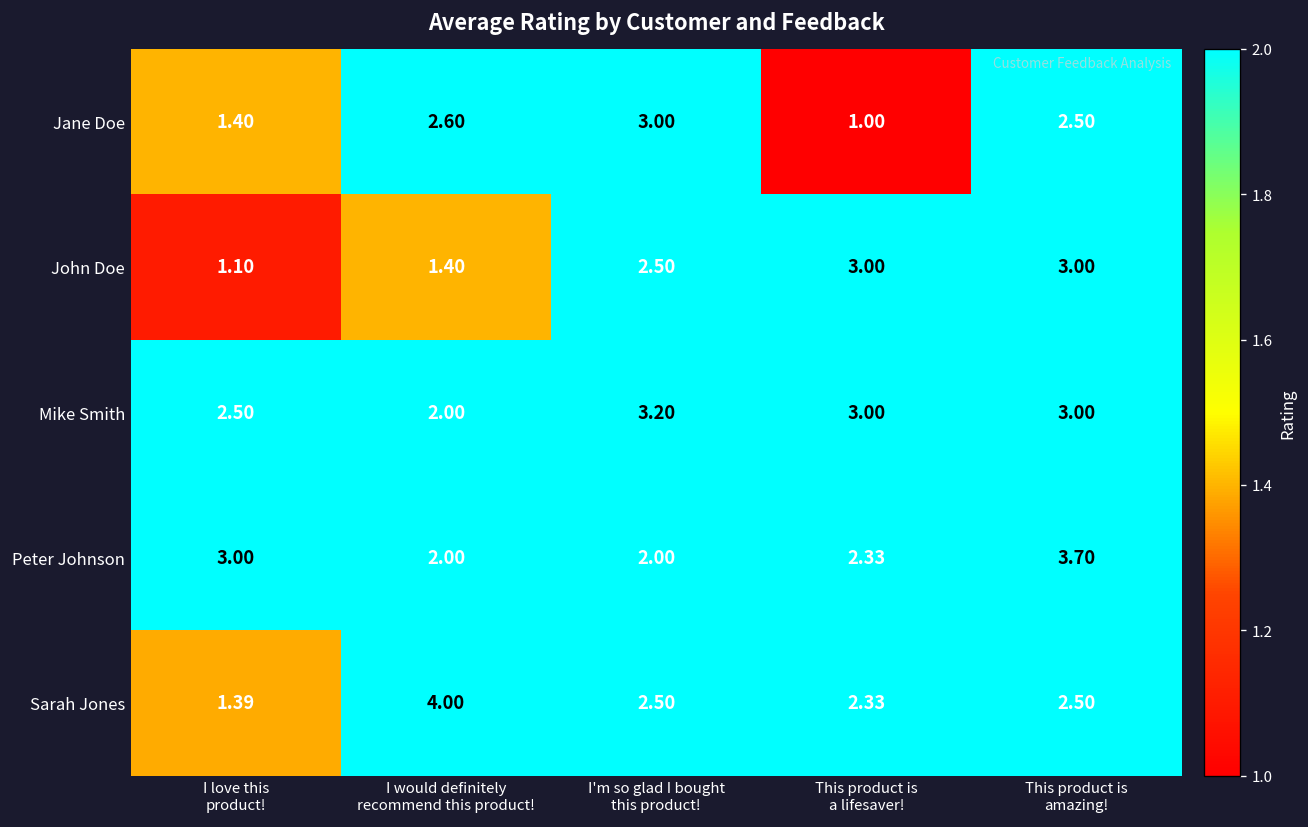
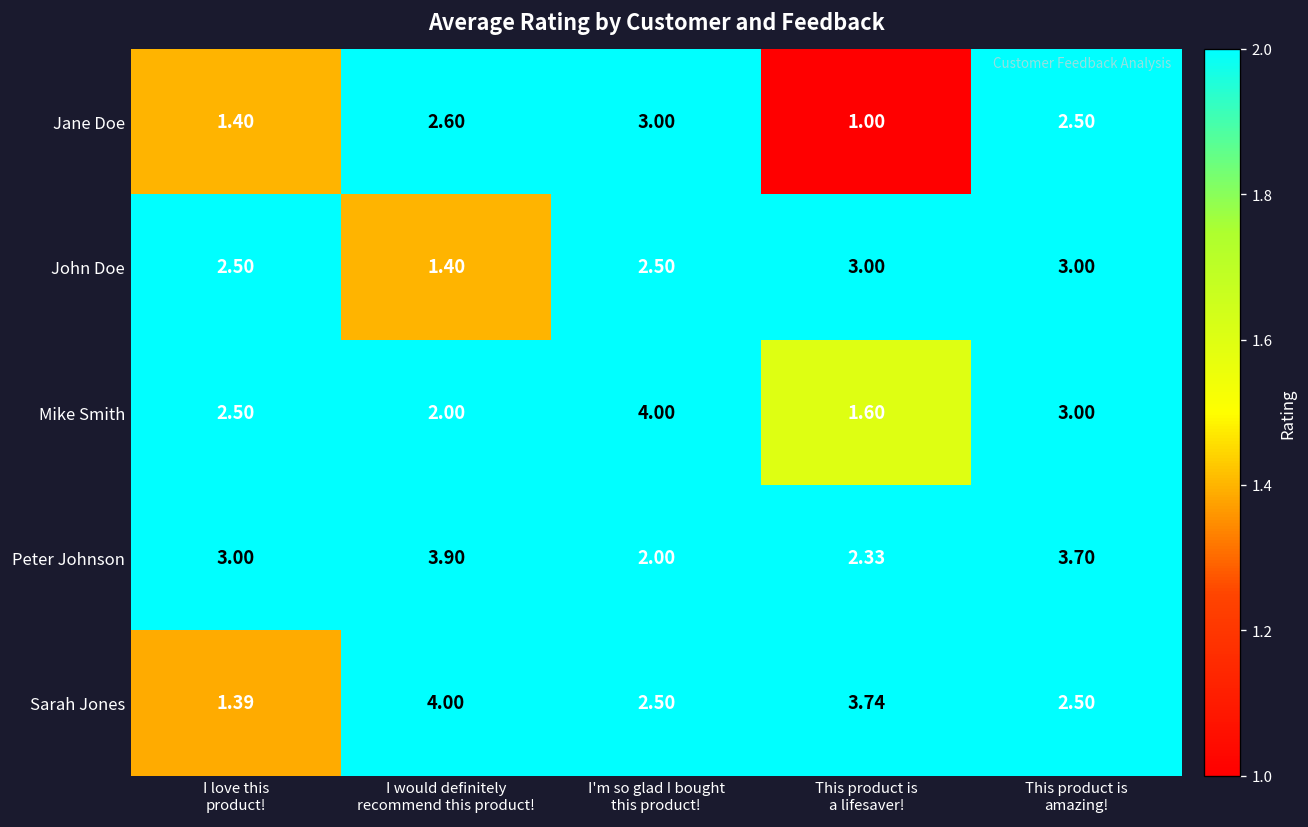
  {
    "Jane Doe": {
      "I love this product!": 1.40,
      "I would definitely recommend this product!": 2.60,
      "I'm so glad I bought this product!": 3.00,
      "This product is a lifesaver!": 1.00
    },
    "John Doe": {
-     "I love this product!": 1.10,
+     "I love this product!": 2.50,
      "I would definitely recommend this product!": 1.40,
      "I'm so glad I bought this product!": 2.50,
      "This product is a lifesaver!": 3.00,
      "This product is amazing!": 3.00
    },
    "Mike Smith": {
      "I love this product!": 2.50,
      "I would definitely recommend this product!": 2.00,
-     "I'm so glad I bought this product!": 3.20,
-     "This product is a lifesaver!": 3.00,
+     "I'm so glad I bought this product!": 4.00,
+     "This product is a lifesaver!": 1.60,
      "This product is amazing!": 3.00
    },
    "Peter Johnson": {
      "I love this product!": 3.00,
-     "I would definitely recommend this product!": 2.00,
+     "I would definitely recommend this product!": 3.90,
      "I'm so glad I bought this product!": 2.00,
      "This product is a lifesaver!": 2.33,
      "This product is amazing!": 3.70
    },
    "Sarah Jones": {
      "I love this product!": 1.39,
      "I would definitely recommend this product!": 4.00,
      "I'm so glad I bought this product!": 2.50,
-     "This product is a lifesaver!": 2.33,
+     "This product is a lifesaver!": 3.74,
      "This product is amazing!": 2.50
    }
  }
